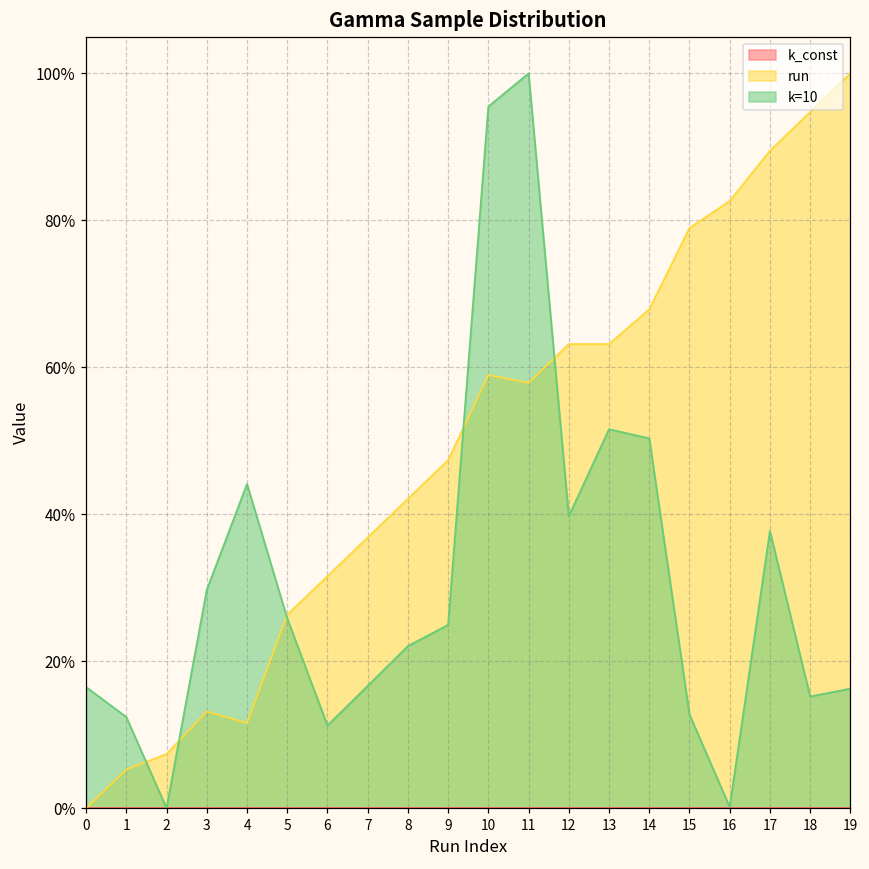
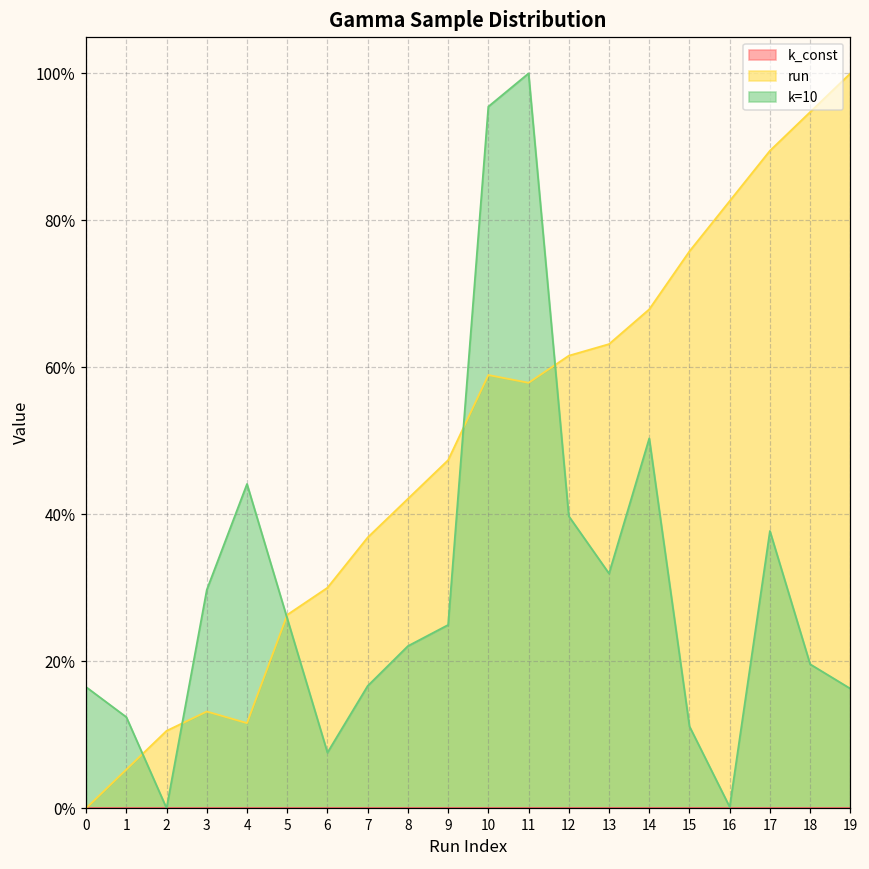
  {
    "k_const": {
      "1": "0%",
      "3": "0%",
      "4": "0%",
      "5": "0%",
      "6": "0%",
      "7": "0%",
      "8": "0%",
      "9": "0%",
      "10": "0%",
      "11": "0%",
      "12": "0%",
      "13": "0%",
      "14": "0%",
      "15": "0%",
      "17": "0%",
      "18": "0%",
      "19": "0%"
    },
    "run": {
      "1": "5%",
-     "2": "7%",
+     "2": "11%",
      "3": "13%",
      "4": "12%",
      "5": "26%",
-     "6": "32%",
+     "6": "30%",
      "7": "37%",
      "8": "42%",
      "9": "47%",
      "10": "59%",
      "11": "58%",
-     "12": "63%",
+     "12": "62%",
      "13": "63%",
      "14": "68%",
-     "15": "79%",
+     "15": "76%",
      "16": "83%",
      "17": "89%",
      "18": "95%",
      "19": "100%"
    },
    "k=10": {
      "0": "16%",
      "1": "12%",
      "3": "30%",
      "4": "44%",
      "5": "26%",
-     "6": "11%",
+     "6": "8%",
      "7": "17%",
      "8": "22%",
      "9": "25%",
      "10": "95%",
      "11": "100%",
      "12": "40%",
-     "13": "52%",
+     "13": "32%",
      "14": "50%",
-     "15": "13%",
+     "15": "11%",
      "17": "38%",
-     "18": "15%",
+     "18": "20%",
      "19": "16%"
    }
  }
